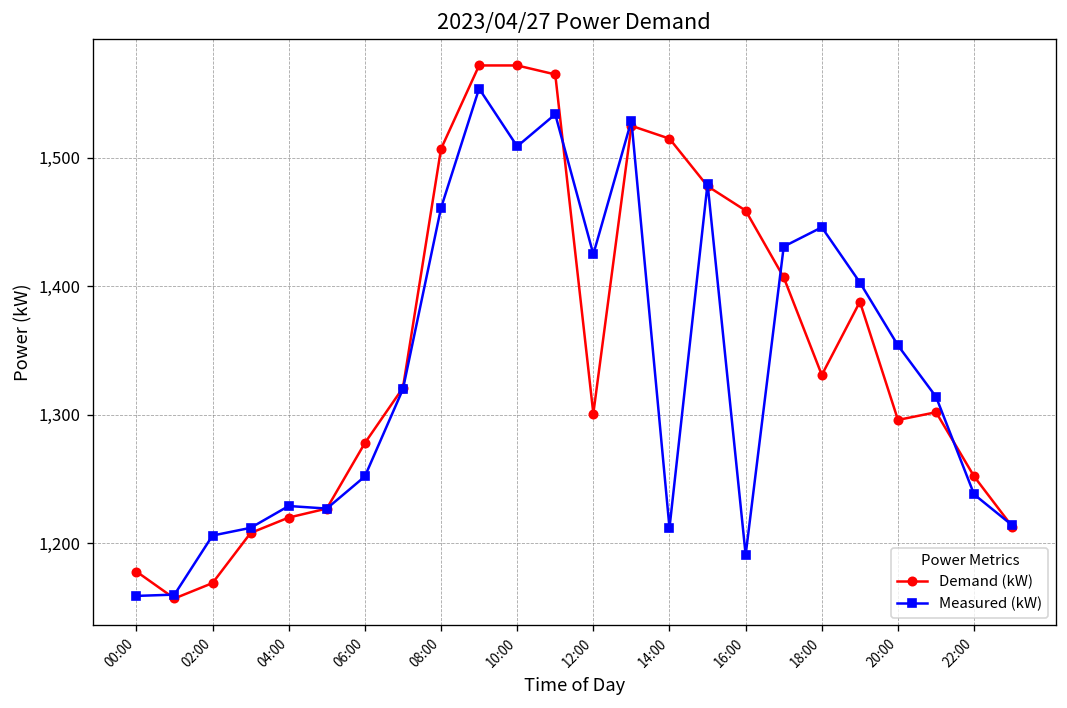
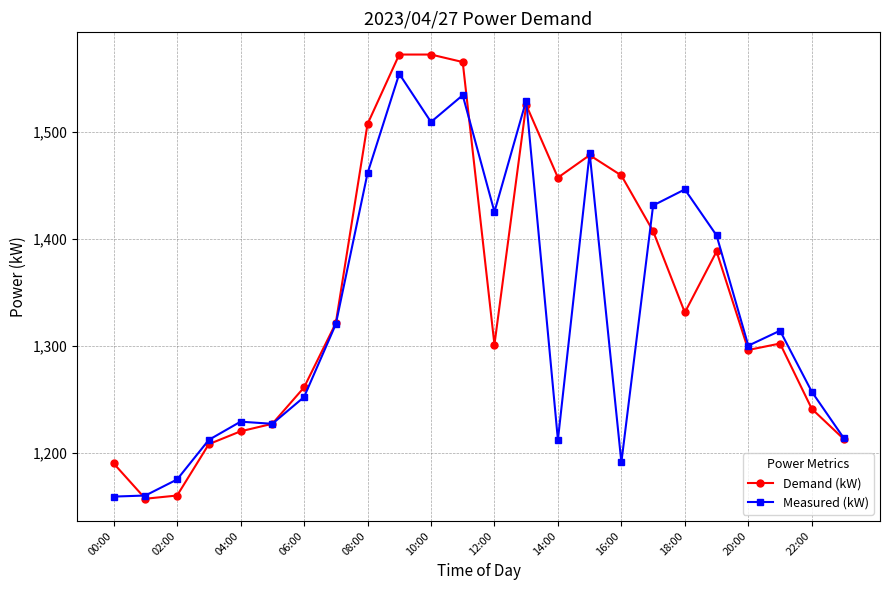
  {
    "Demand (kW)": {
-     "00:00": "1,178",
-     "02:00": "1,169",
+     "00:00": "1,190",
+     "02:00": "1,160",
      "04:00": "1,220",
-     "06:00": "1,278",
+     "06:00": "1,261",
      "08:00": "1,507",
      "10:00": "1,572",
      "12:00": "1,301",
-     "14:00": "1,515",
+     "14:00": "1,457",
      "16:00": "1,459",
      "18:00": "1,331",
      "20:00": "1,296",
-     "22:00": "1,252"
+     "22:00": "1,241"
    },
    "Measured (kW)": {
      "00:00": "1,159",
-     "02:00": "1,206",
+     "02:00": "1,175",
      "04:00": "1,229",
      "06:00": "1,252",
      "08:00": "1,461",
      "10:00": "1,509",
      "12:00": "1,425",
      "14:00": "1,212",
      "16:00": "1,191",
      "18:00": "1,446",
-     "20:00": "1,354",
-     "22:00": "1,238"
+     "20:00": "1,300",
+     "22:00": "1,257"
    }
  }
